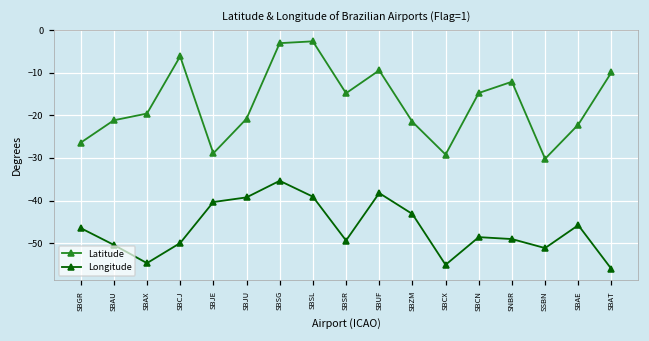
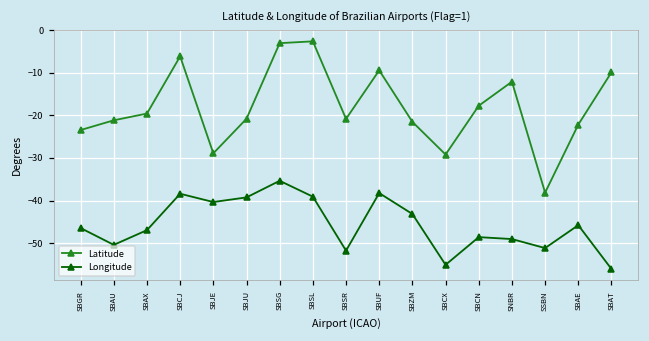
  {
    "Latitude": {
-     "SBGR": -26,
+     "SBGR": -23,
      "SBAU": -21,
      "SBAX": -20,
      "SBCJ": -6,
      "SBJE": -29,
      "SBJU": -21,
      "SBSG": -3,
      "SBSL": -3,
-     "SBSR": -15,
+     "SBSR": -21,
      "SBUF": -9,
      "SBZM": -22,
      "SBCX": -29,
-     "SBCN": -15,
+     "SBCN": -18,
      "SNBR": -12,
-     "SSBN": -30,
+     "SSBN": -38,
      "SBAE": -22,
      "SBAT": -10
    },
    "Longitude": {
      "SBGR": -46,
-     "SBAX": -55,
-     "SBCJ": -50,
+     "SBAX": -47,
+     "SBCJ": -38,
      "SBJE": -40,
      "SBJU": -39,
      "SBSG": -35,
      "SBSL": -39,
-     "SBSR": -49,
+     "SBSR": -52,
      "SBUF": -38,
      "SBZM": -43,
      "SBCX": -55,
      "SBCN": -49,
      "SNBR": -49,
      "SSBN": -51,
      "SBAE": -46,
      "SBAT": -56
    }
  }
